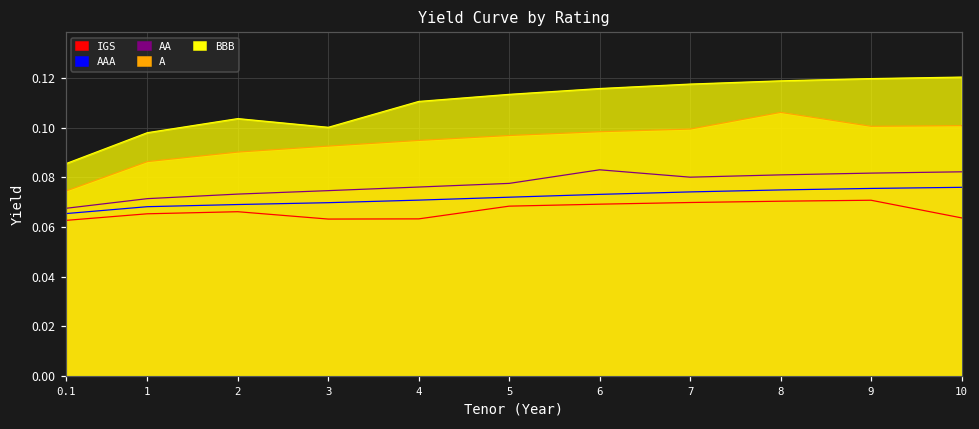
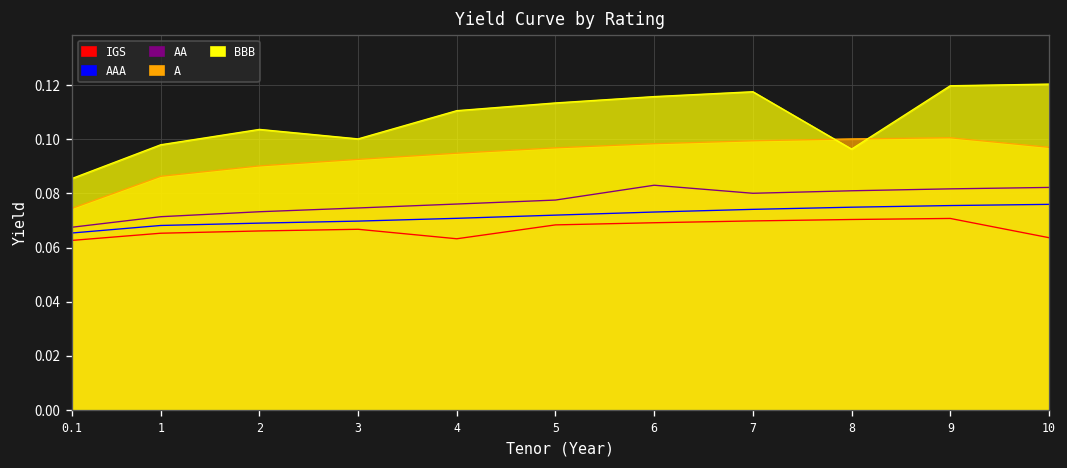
  {
    "IGS": {
      "0.1": 0.063,
      "1": 0.065,
      "2": 0.066,
-     "3": 0.063,
+     "3": 0.067,
      "4": 0.063,
      "5": 0.068,
      "6": 0.069,
      "7": 0.070,
      "8": 0.070,
      "9": 0.071,
      "10": 0.064
    },
    "AAA": {
      "0.1": 0.065,
      "1": 0.068,
      "2": 0.069,
      "3": 0.070,
      "4": 0.071,
      "5": 0.072,
      "6": 0.073,
      "7": 0.074,
      "8": 0.075,
      "9": 0.076,
      "10": 0.076
    },
    "AA": {
      "0.1": 0.068,
      "1": 0.071,
      "2": 0.073,
      "3": 0.075,
      "4": 0.076,
      "5": 0.078,
      "6": 0.083,
      "7": 0.080,
      "8": 0.081,
      "9": 0.082,
      "10": 0.082
    },
    "A": {
      "0.1": 0.074,
      "1": 0.086,
      "2": 0.090,
      "3": 0.093,
      "4": 0.095,
      "5": 0.097,
      "6": 0.098,
      "7": 0.099,
-     "8": 0.106,
+     "8": 0.100,
      "9": 0.101,
-     "10": 0.101
+     "10": 0.097
    },
    "BBB": {
      "0.1": 0.085,
      "1": 0.098,
      "2": 0.104,
      "3": 0.100,
      "4": 0.111,
      "5": 0.113,
      "6": 0.116,
      "7": 0.118,
-     "8": 0.119,
+     "8": 0.096,
      "9": 0.120,
      "10": 0.120
    }
  }
